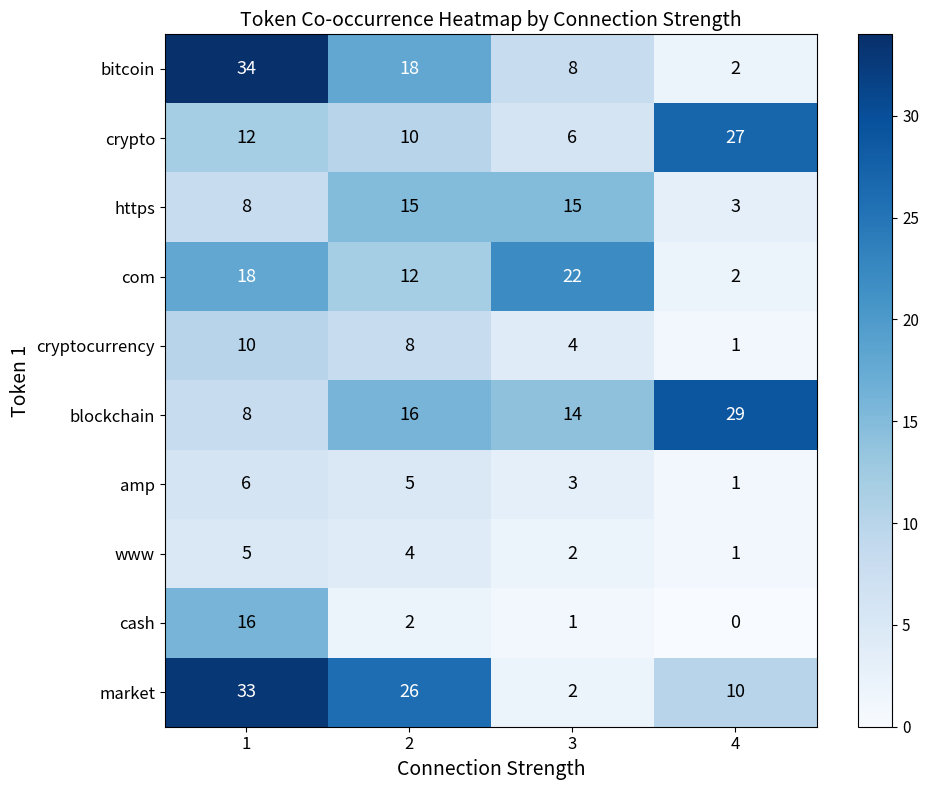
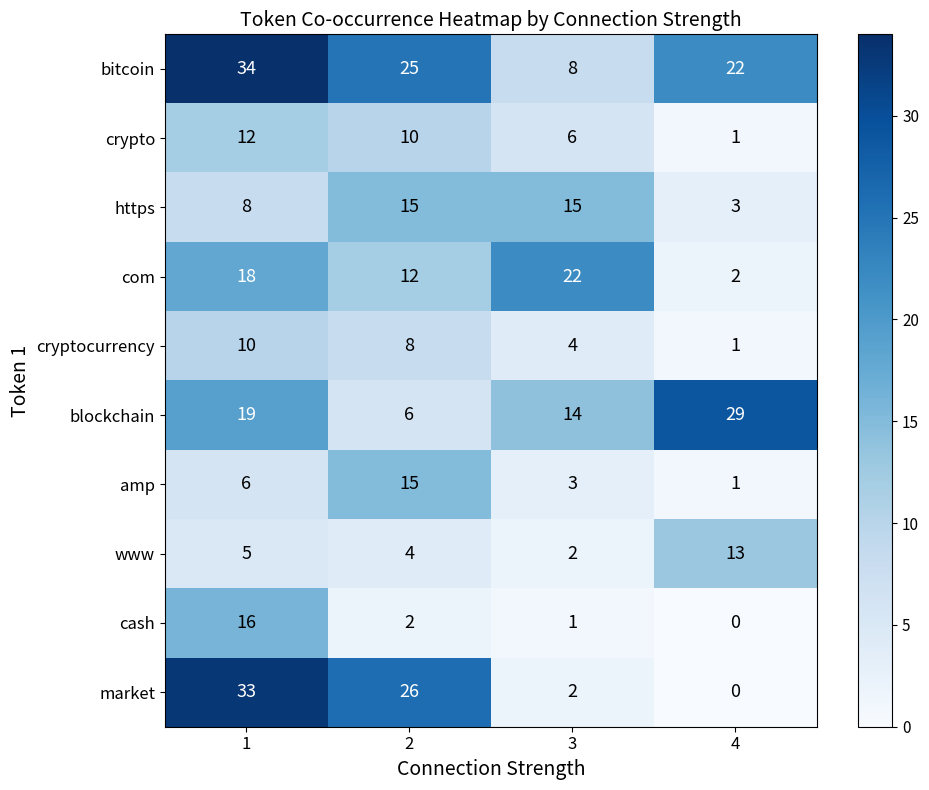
  {
    "bitcoin": {
      "1": 34,
-     "2": 18,
+     "2": 25,
      "3": 8,
-     "4": 2
+     "4": 22
    },
    "crypto": {
      "1": 12,
      "2": 10,
      "3": 6,
-     "4": 27
+     "4": 1
    },
    "https": {
      "1": 8,
      "2": 15,
      "3": 15,
      "4": 3
    },
    "com": {
      "1": 18,
      "2": 12,
      "3": 22,
      "4": 2
    },
    "cryptocurrency": {
      "1": 10,
      "2": 8,
      "3": 4,
      "4": 1
    },
    "blockchain": {
-     "1": 8,
-     "2": 16,
+     "1": 19,
+     "2": 6,
      "3": 14,
      "4": 29
    },
    "amp": {
      "1": 6,
-     "2": 5,
+     "2": 15,
      "3": 3,
      "4": 1
    },
    "www": {
      "1": 5,
      "2": 4,
      "3": 2,
-     "4": 1
+     "4": 13
    },
    "cash": {
      "1": 16,
      "2": 2,
      "3": 1,
      "4": 0
    },
    "market": {
      "1": 33,
      "2": 26,
      "3": 2,
-     "4": 10
+     "4": 0
    }
  }
